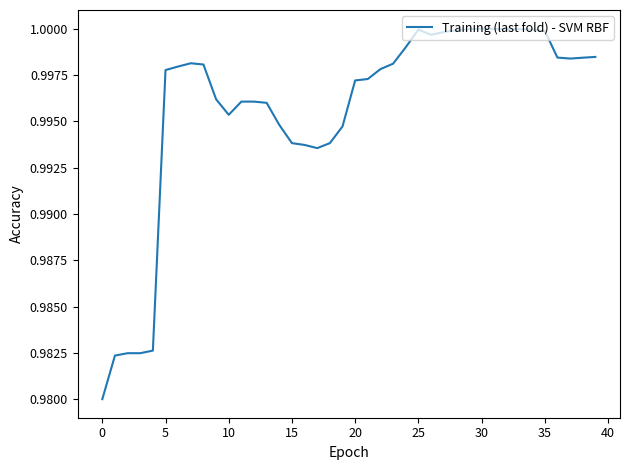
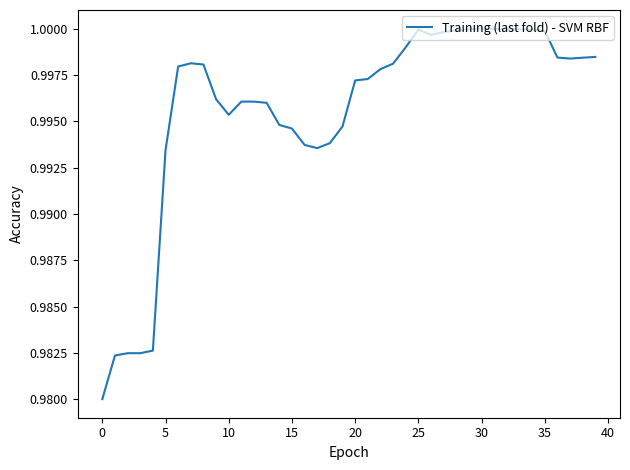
  {
    "0": 0.9800,
-   "5": 0.9978,
+   "5": 0.9934,
    "10": 0.9953,
-   "15": 0.9938,
+   "15": 0.9946,
    "20": 0.9972
  }
